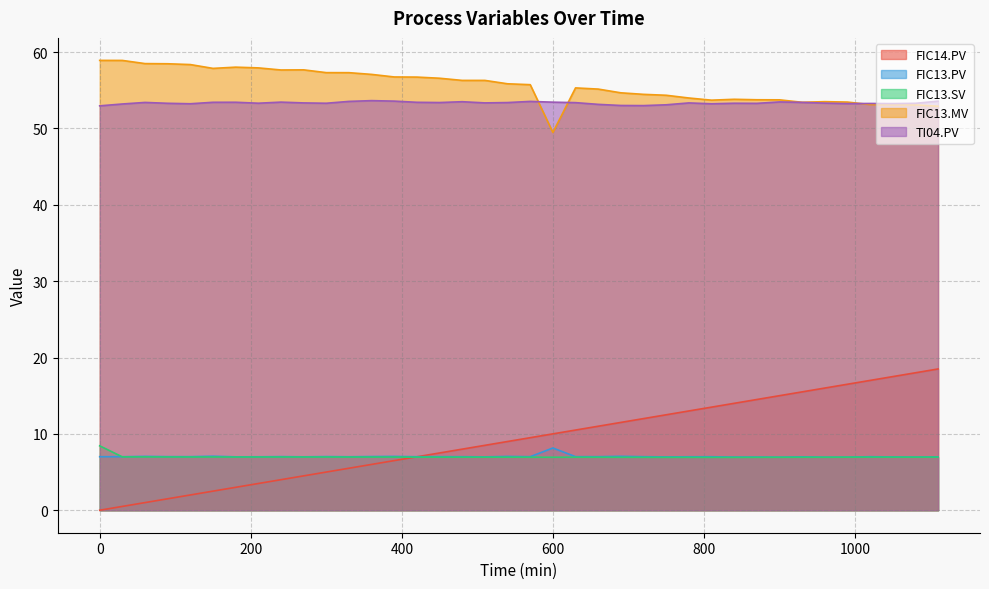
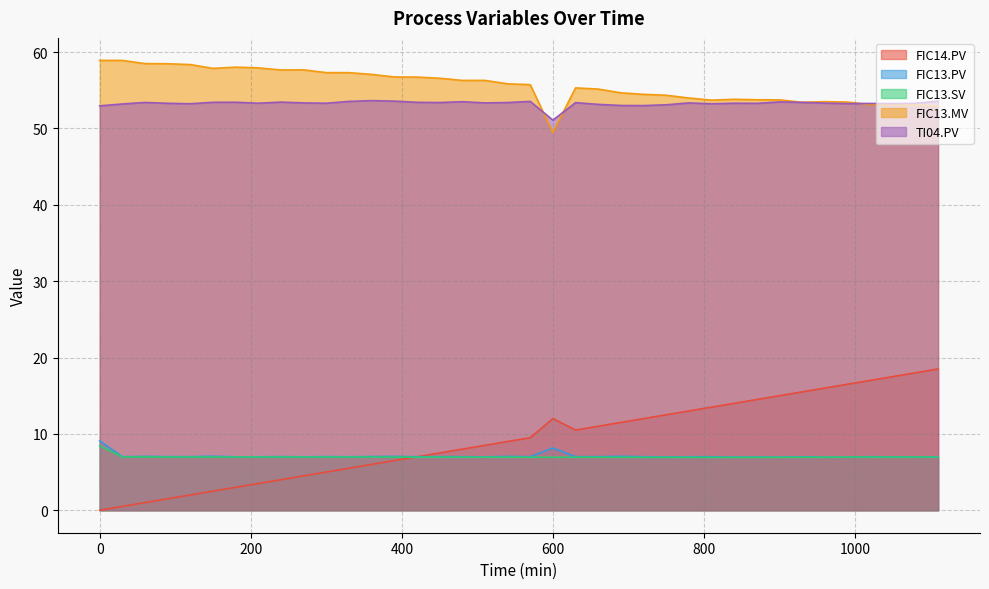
  {
    "FIC14.PV": {
      "0": 0,
-     "600": 10
+     "600": 12
    },
    "FIC13.PV": {
-     "0": 7,
+     "0": 9,
      "600": 8
    },
    "FIC13.SV": {
      "0": 8,
      "600": 7
    },
    "FIC13.MV": {
      "0": 59,
      "600": 49
    },
    "TI04.PV": {
      "0": 53,
-     "600": 53
+     "600": 51
    }
  }
